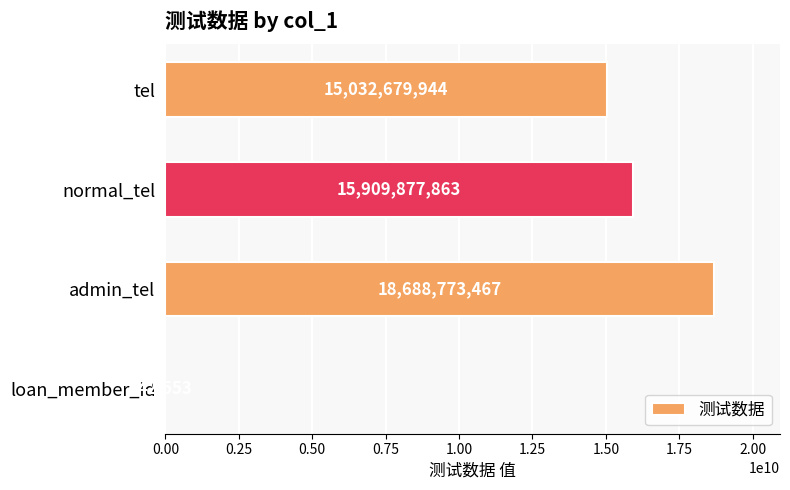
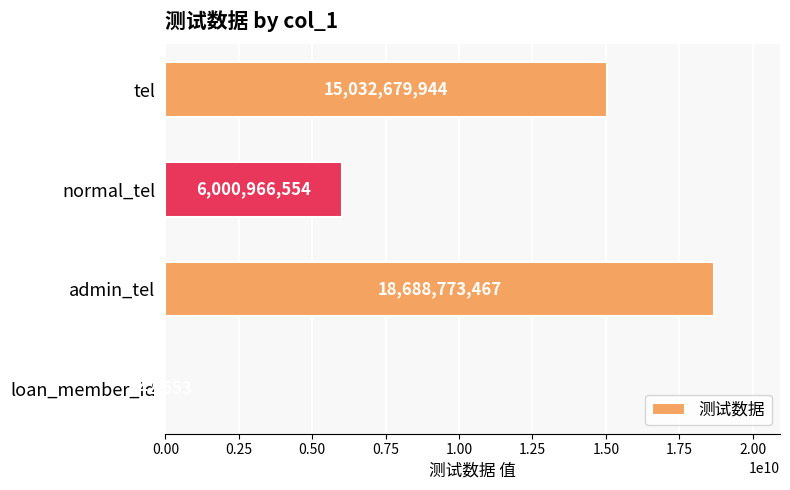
  {
    "tel": "15,032,679,944",
-   "normal_tel": "15,909,877,863",
+   "normal_tel": "6,000,966,554",
    "admin_tel": "18,688,773,467"
  }
